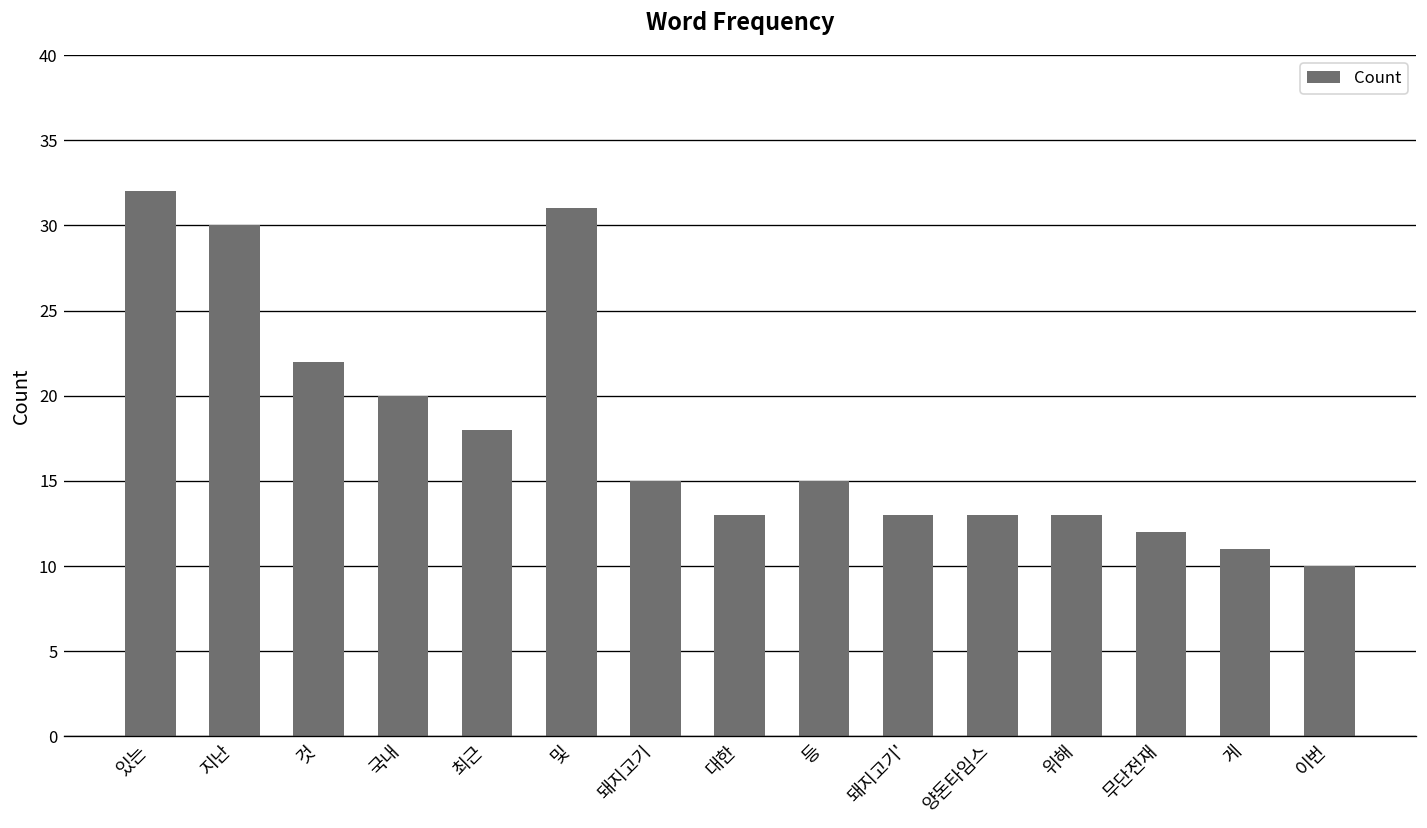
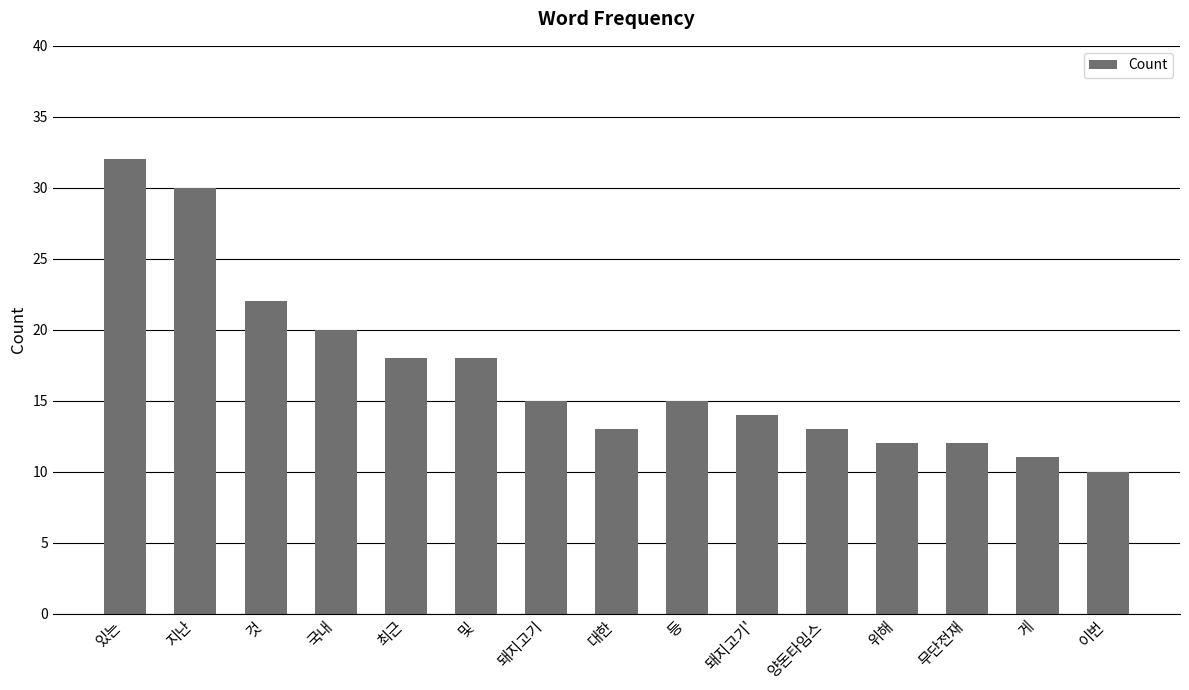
  {
    "있는": 32,
    "지난": 30,
    "것": 22,
    "국내": 20,
    "최근": 18,
-   "및": 31,
+   "및": 18,
    "돼지고기": 15,
    "대한": 13,
    "등": 15,
-   "돼지고기'": 13,
+   "돼지고기'": 14,
    "양돈타임스": 13,
-   "위해": 13,
+   "위해": 12,
    "무단전재": 12,
    "게": 11,
    "이번": 10
  }
